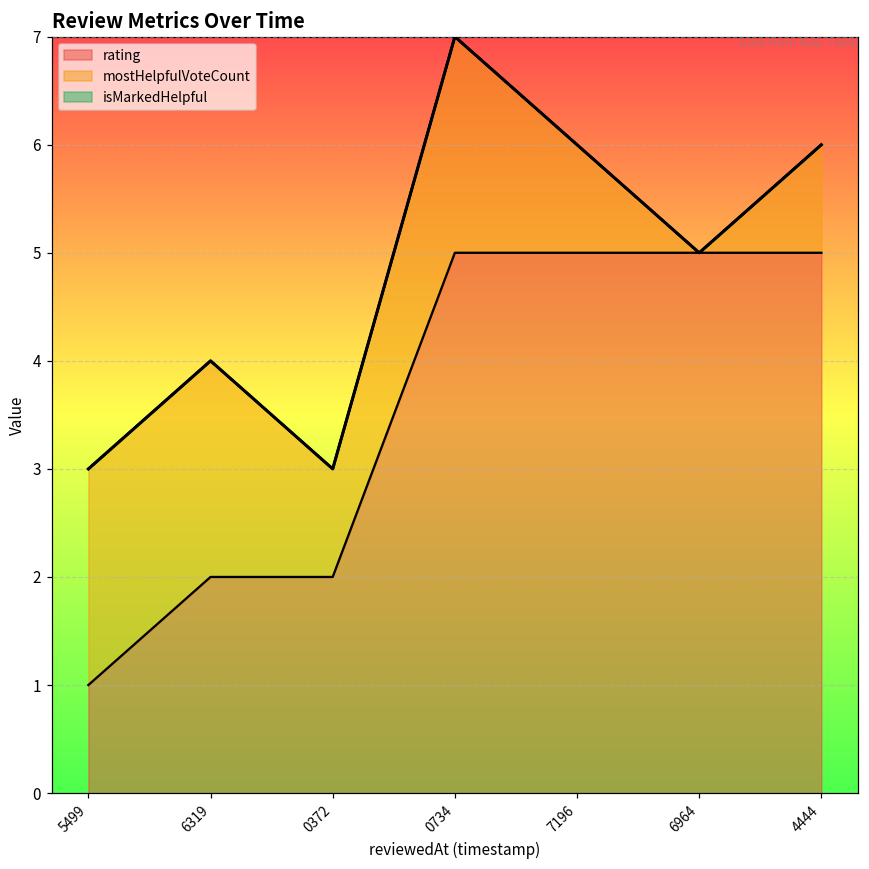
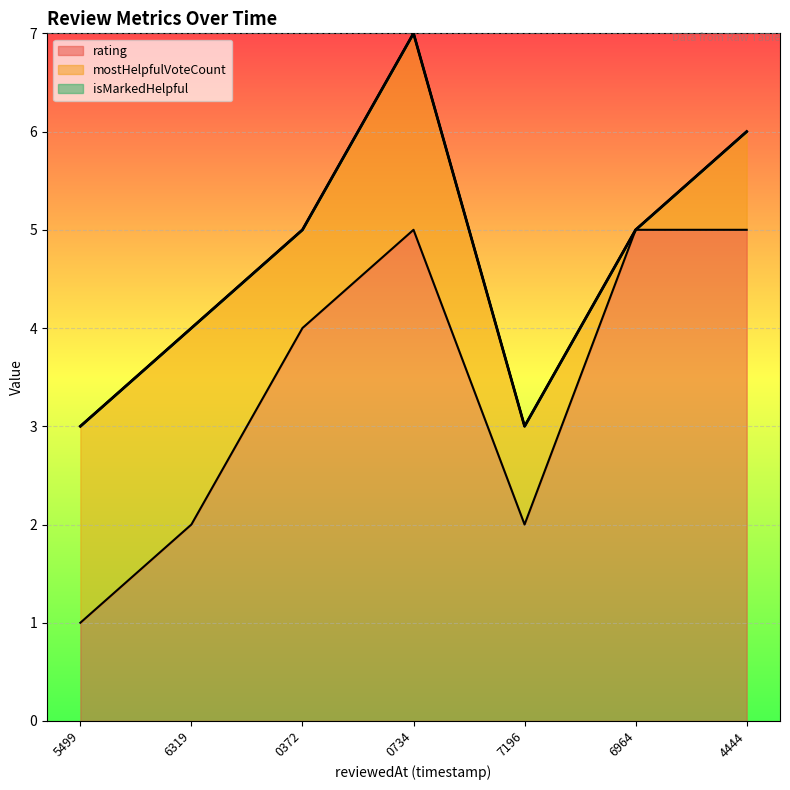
  {
    "rating": {
      "5499": 1,
      "6319": 2,
-     "0372": 2,
+     "0372": 4,
      "0734": 5,
-     "7196": 5,
+     "7196": 2,
      "4444": 5
    }
  }
